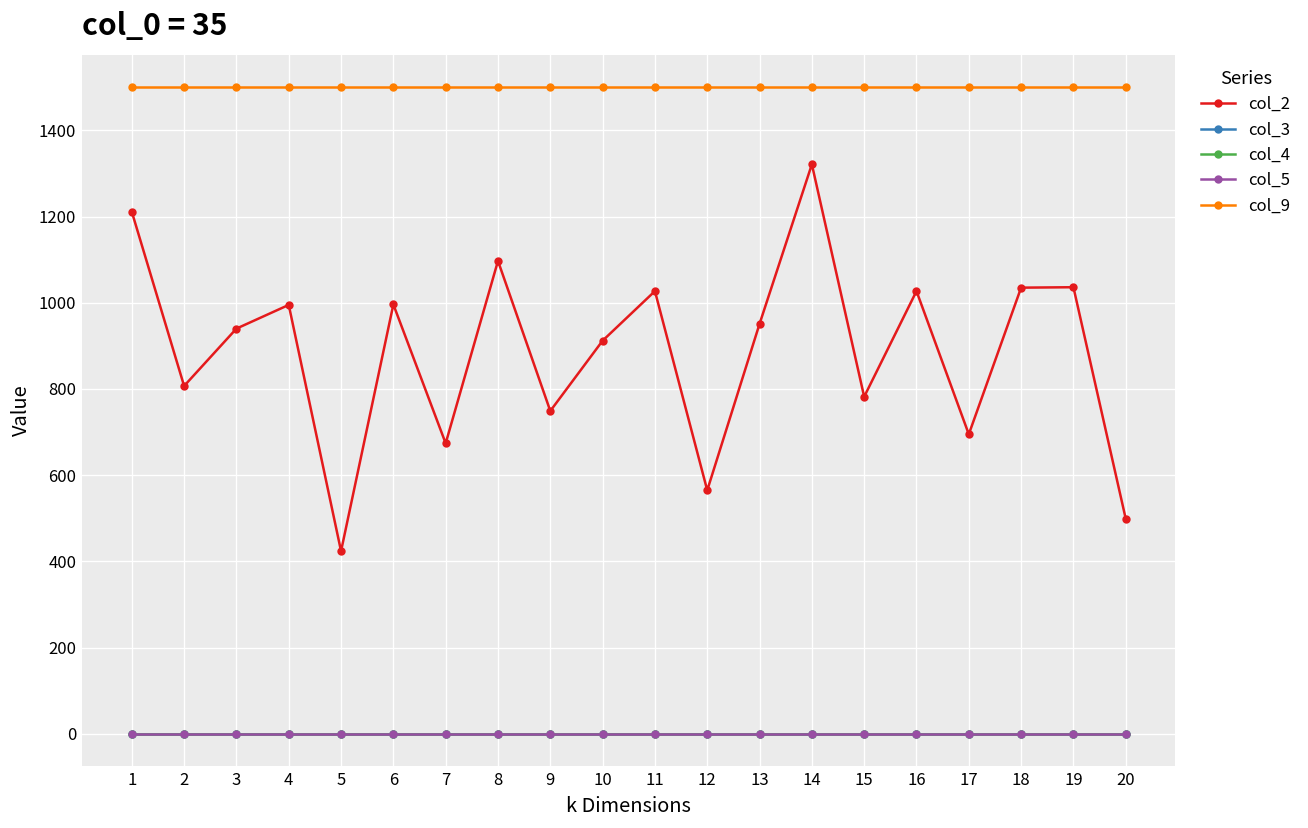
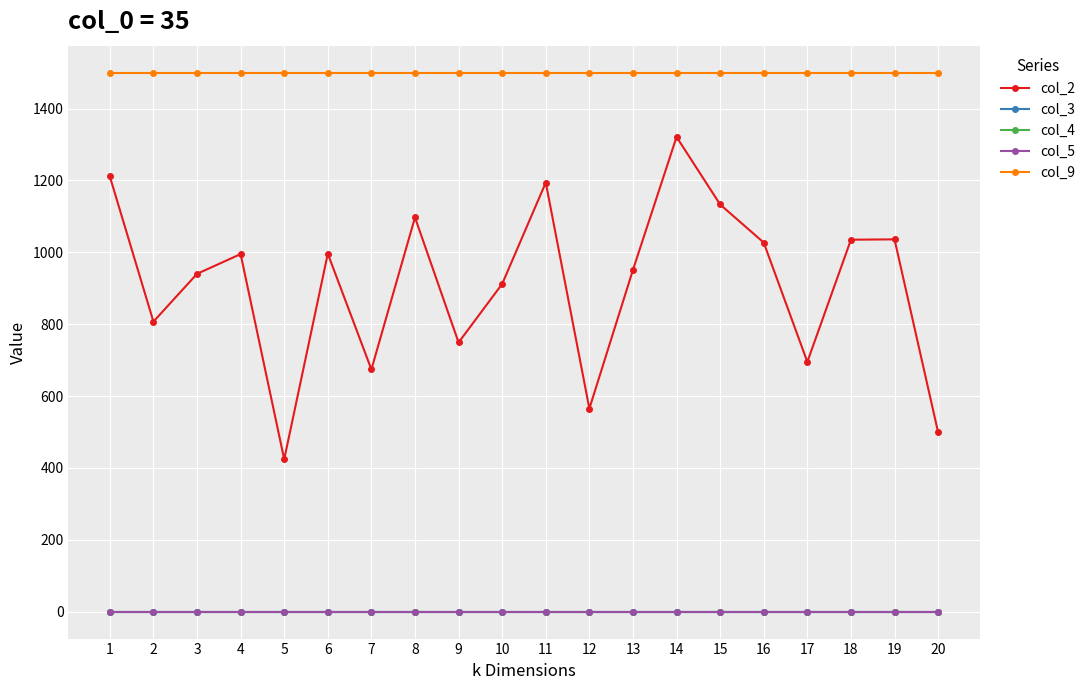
  {
    "col_2": {
      "1": 1210,
      "2": 810,
      "3": 940,
      "4": 1000,
      "5": 420,
      "6": 1000,
      "7": 670,
      "8": 1100,
      "9": 750,
      "10": 910,
-     "11": 1030,
+     "11": 1190,
      "12": 570,
      "13": 950,
      "14": 1320,
-     "15": 780,
+     "15": 1130,
      "16": 1030,
      "17": 700,
      "18": 1040,
      "19": 1040,
      "20": 500
    },
    "col_5": {
      "1": 0,
      "2": 0,
      "3": 0,
      "4": 0,
      "5": 0,
      "6": 0,
      "7": 0,
      "8": 0,
      "9": 0,
      "10": 0,
      "11": 0,
      "12": 0,
      "13": 0,
      "14": 0,
      "15": 0,
      "16": 0,
      "17": 0,
      "18": 0,
      "19": 0,
      "20": 0
    },
    "col_9": {
      "1": 1500,
      "2": 1500,
      "3": 1500,
      "4": 1500,
      "5": 1500,
      "6": 1500,
      "7": 1500,
      "8": 1500,
      "9": 1500,
      "10": 1500,
      "11": 1500,
      "12": 1500,
      "13": 1500,
      "14": 1500,
      "15": 1500,
      "16": 1500,
      "17": 1500,
      "18": 1500,
      "19": 1500,
      "20": 1500
    }
  }
